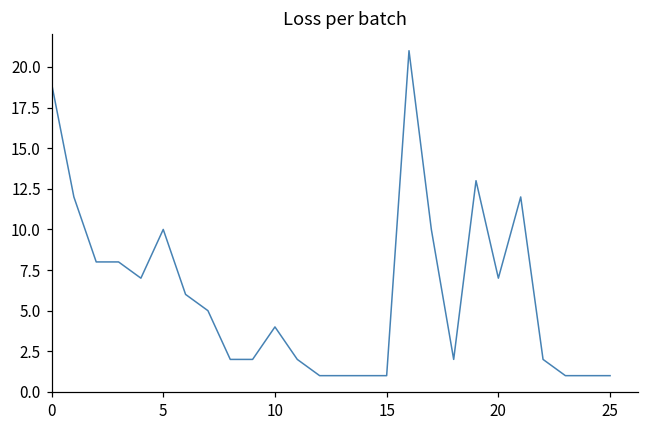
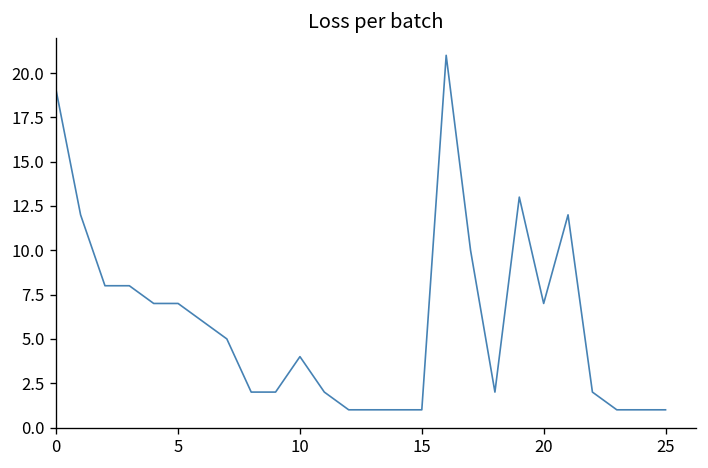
  {
    "0": 19,
-   "5": 10,
+   "5": 7,
    "10": 4,
    "15": 1,
    "20": 7,
    "25": 1
  }
